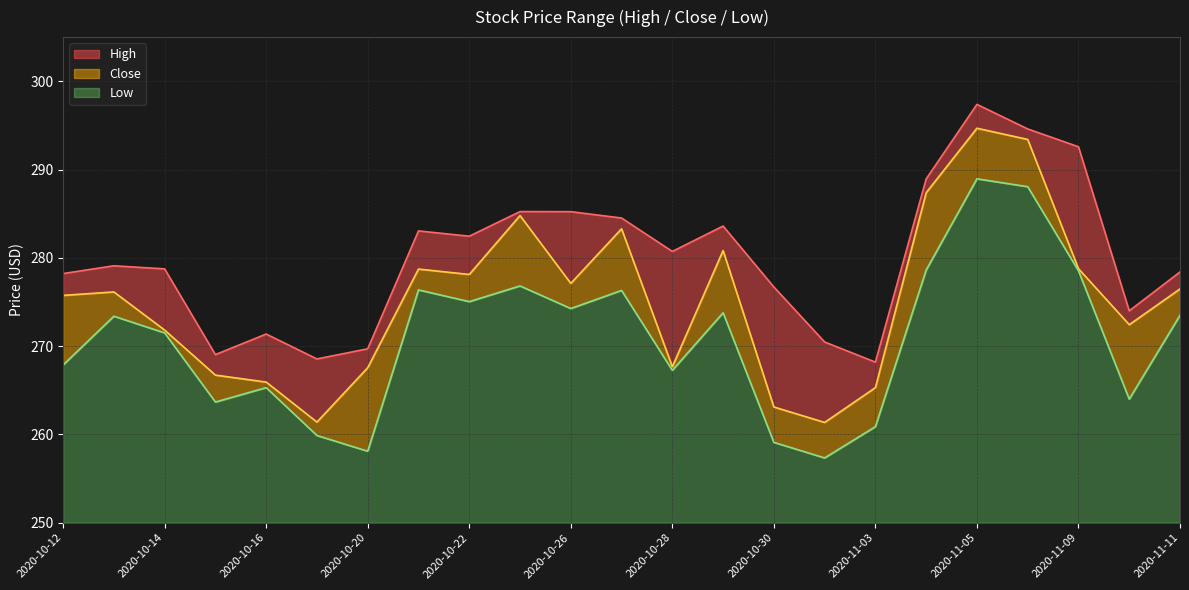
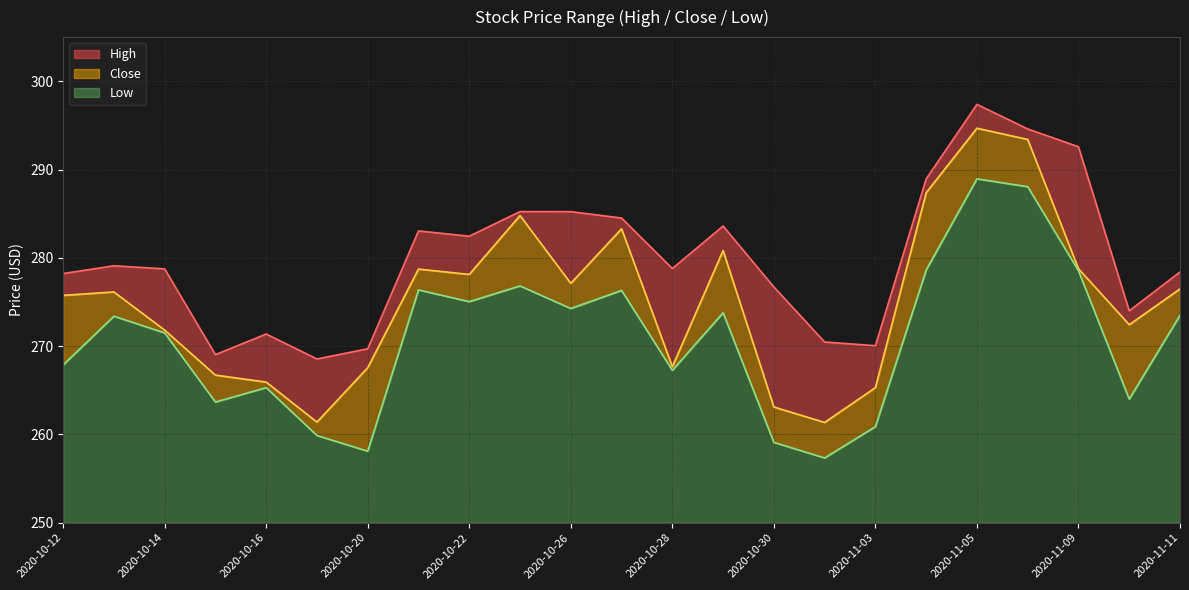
  {
    "High": {
      "2020-10-12": 278,
      "2020-10-14": 279,
      "2020-10-16": 271,
      "2020-10-20": 270,
      "2020-10-22": 282,
      "2020-10-26": 285,
-     "2020-10-28": 281,
+     "2020-10-28": 279,
      "2020-10-30": 277,
-     "2020-11-03": 268,
+     "2020-11-03": 270,
      "2020-11-05": 297,
      "2020-11-09": 293,
      "2020-11-11": 278
    },
    "Close": {
      "2020-10-12": 276,
      "2020-10-14": 272,
      "2020-10-16": 266,
      "2020-10-20": 268,
      "2020-10-22": 278,
      "2020-10-26": 277,
      "2020-10-28": 268,
      "2020-10-30": 263,
      "2020-11-03": 265,
      "2020-11-05": 295,
      "2020-11-11": 276
    },
    "Low": {
      "2020-10-12": 268,
      "2020-10-14": 272,
      "2020-10-16": 265,
      "2020-10-20": 258,
      "2020-10-22": 275,
      "2020-10-26": 274,
      "2020-10-28": 267,
      "2020-10-30": 259,
      "2020-11-03": 261,
      "2020-11-05": 289,
      "2020-11-11": 273
    }
  }
